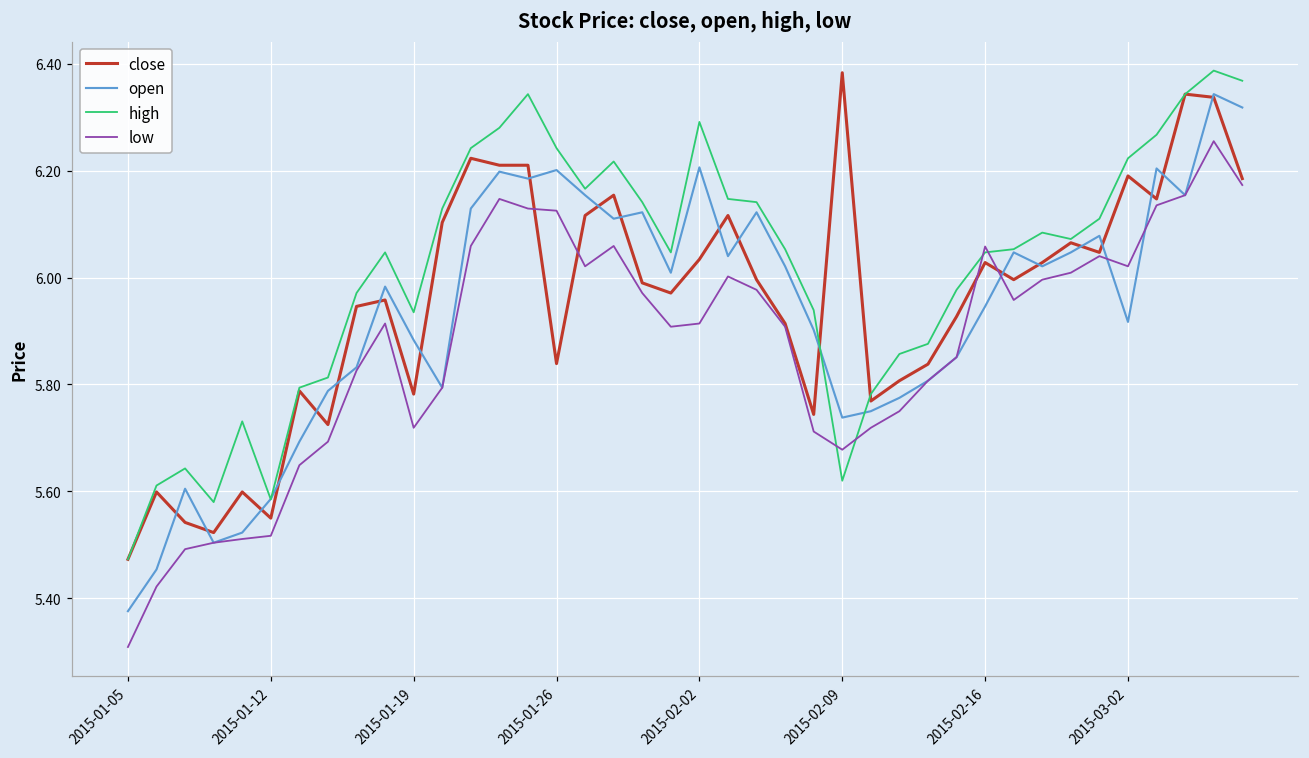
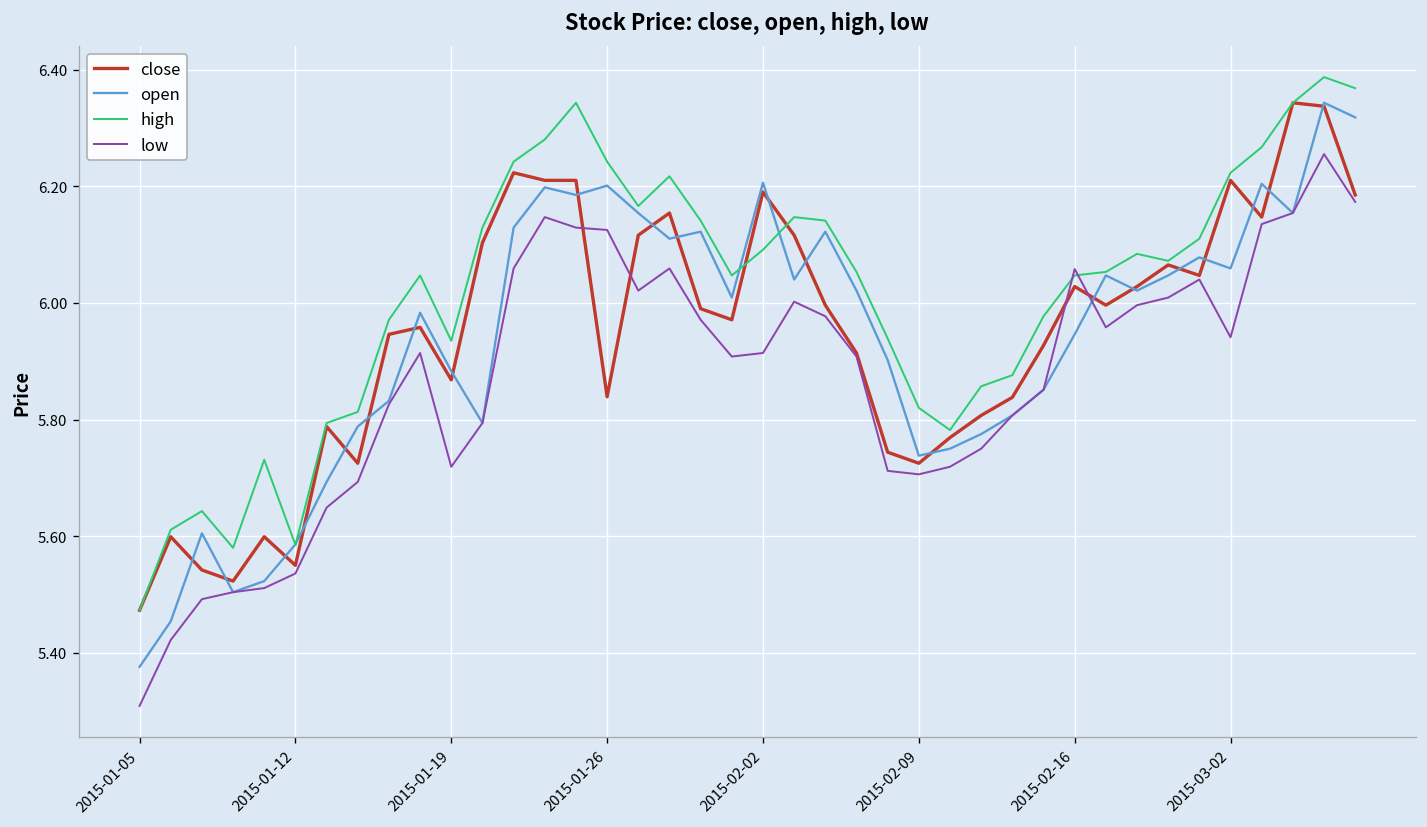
  {
    "close": {
      "2015-01-12": 5.55,
-     "2015-01-19": 5.78,
+     "2015-01-19": 5.87,
      "2015-01-26": 5.84,
-     "2015-02-02": 6.03,
-     "2015-02-09": 6.38,
+     "2015-02-02": 6.19,
+     "2015-02-09": 5.73,
      "2015-02-16": 6.03,
-     "2015-03-02": 6.19
+     "2015-03-02": 6.21
    },
    "open": {
      "2015-01-05": 5.38,
      "2015-01-19": 5.88,
      "2015-01-26": 6.20,
      "2015-02-02": 6.21,
      "2015-02-09": 5.74,
      "2015-02-16": 5.95,
-     "2015-03-02": 5.92
+     "2015-03-02": 6.06
    },
    "high": {
      "2015-01-19": 5.94,
      "2015-01-26": 6.24,
-     "2015-02-02": 6.29,
-     "2015-02-09": 5.62,
+     "2015-02-02": 6.09,
+     "2015-02-09": 5.82,
      "2015-02-16": 6.05,
      "2015-03-02": 6.22
    },
    "low": {
      "2015-01-05": 5.31,
-     "2015-01-12": 5.52,
+     "2015-01-12": 5.54,
      "2015-01-19": 5.72,
      "2015-01-26": 6.13,
      "2015-02-02": 5.91,
-     "2015-02-09": 5.68,
+     "2015-02-09": 5.71,
      "2015-02-16": 6.06,
-     "2015-03-02": 6.02
+     "2015-03-02": 5.94
    }
  }
